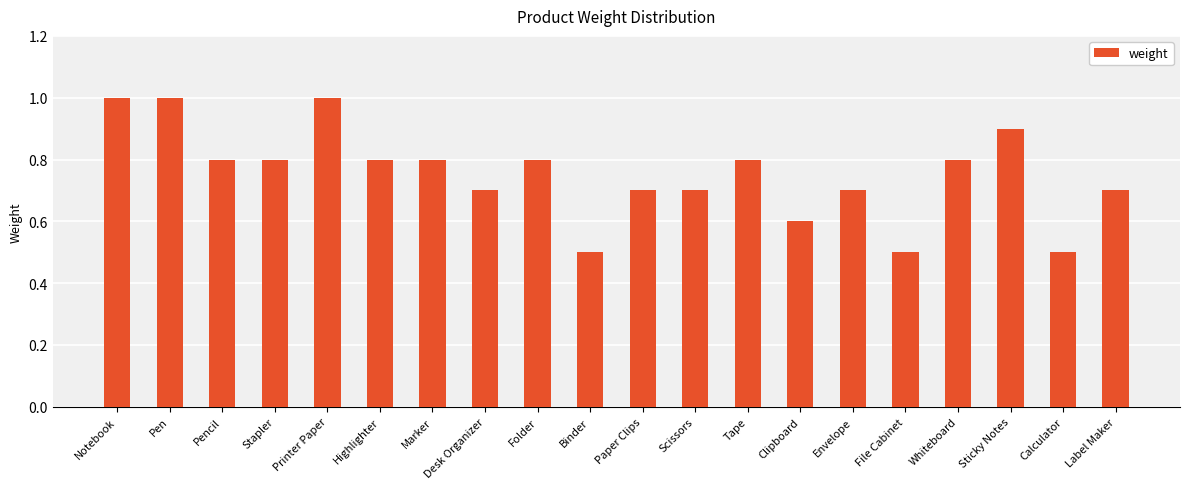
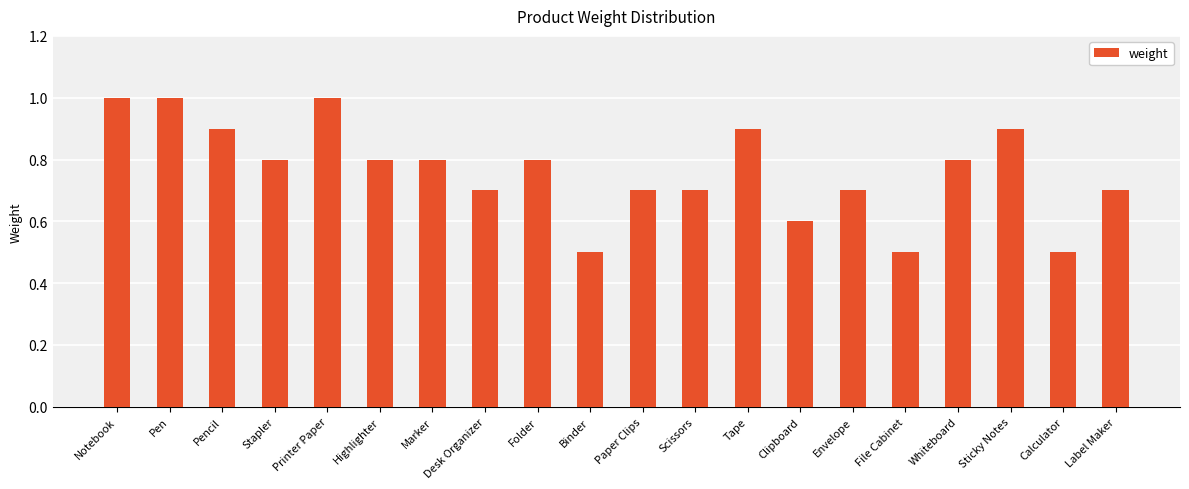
  {
    "Notebook": 1.0,
    "Pen": 1.0,
-   "Pencil": 0.8,
+   "Pencil": 0.9,
    "Stapler": 0.8,
    "Printer Paper": 1.0,
    "Highlighter": 0.8,
    "Marker": 0.8,
    "Desk Organizer": 0.7,
    "Folder": 0.8,
    "Binder": 0.5,
    "Paper Clips": 0.7,
    "Scissors": 0.7,
-   "Tape": 0.8,
+   "Tape": 0.9,
    "Clipboard": 0.6,
    "Envelope": 0.7,
    "File Cabinet": 0.5,
    "Whiteboard": 0.8,
    "Sticky Notes": 0.9,
    "Calculator": 0.5,
    "Label Maker": 0.7
  }
